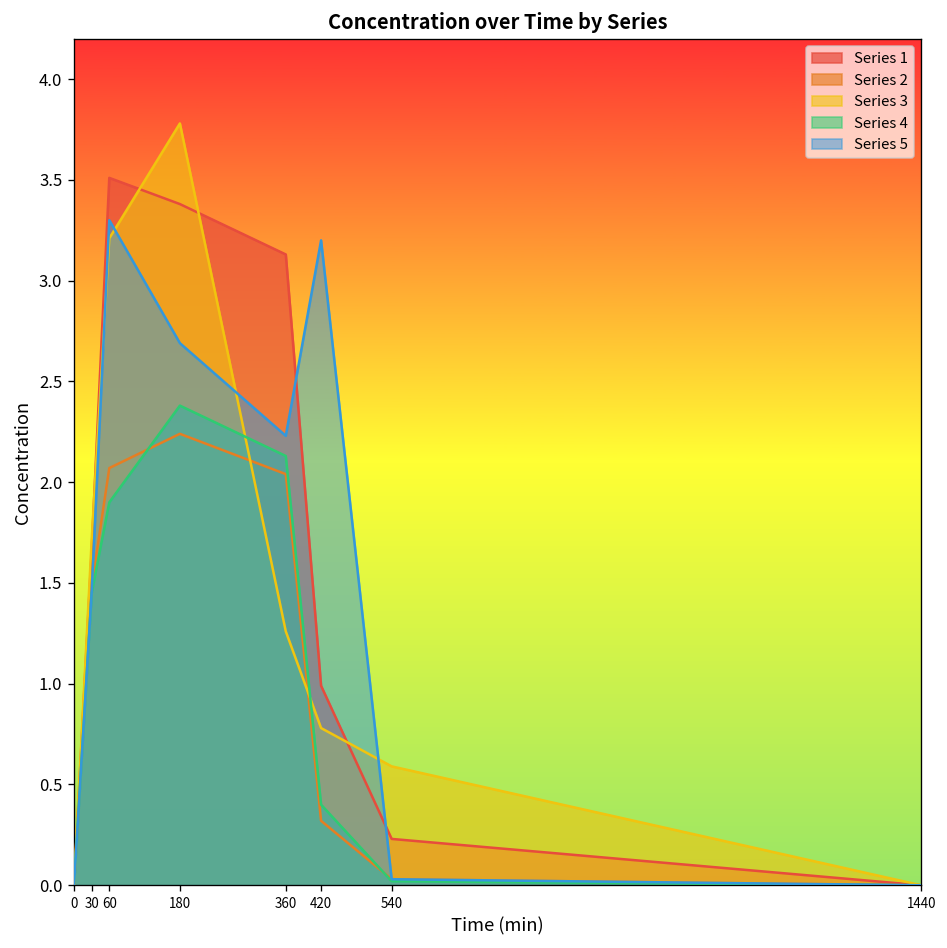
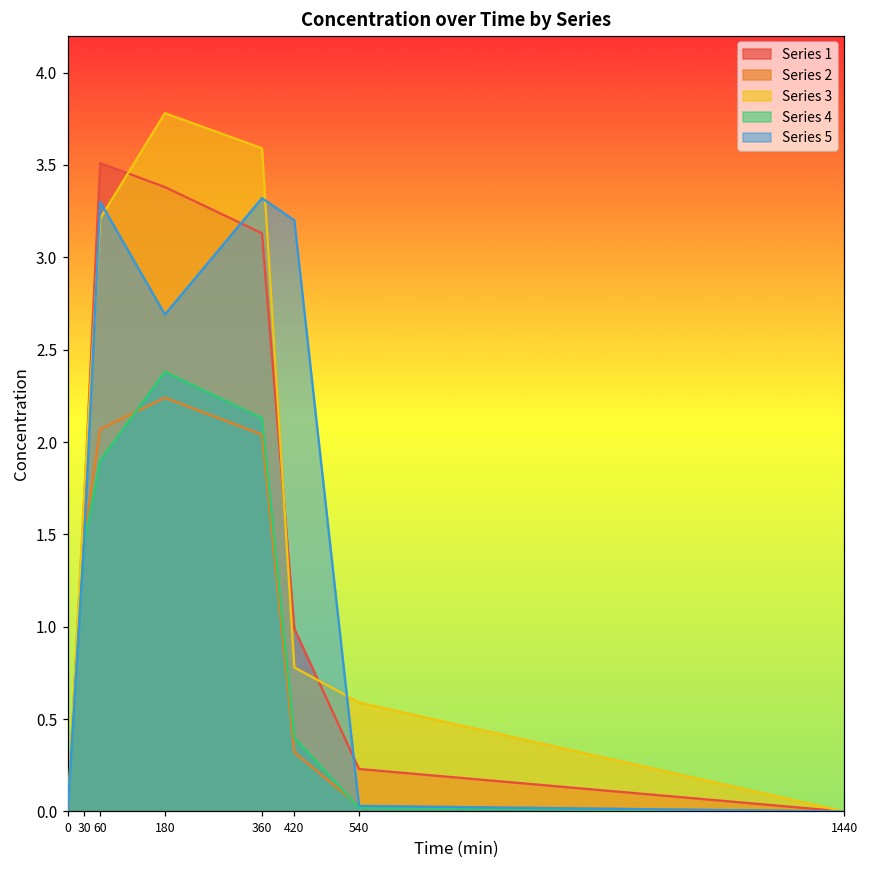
  {
    "Series 3": {
      "30": 1.71,
      "60": 3.21,
      "180": 3.78,
-     "360": 1.26,
+     "360": 3.59,
      "420": 0.78,
      "540": 0.59
    },
    "Series 4": {
      "60": 1.90,
      "180": 2.38,
      "360": 2.13,
      "420": 0.40
    },
    "Series 5": {
      "60": 3.30,
      "180": 2.69,
-     "360": 2.23,
+     "360": 3.32,
      "420": 3.20
    }
  }
